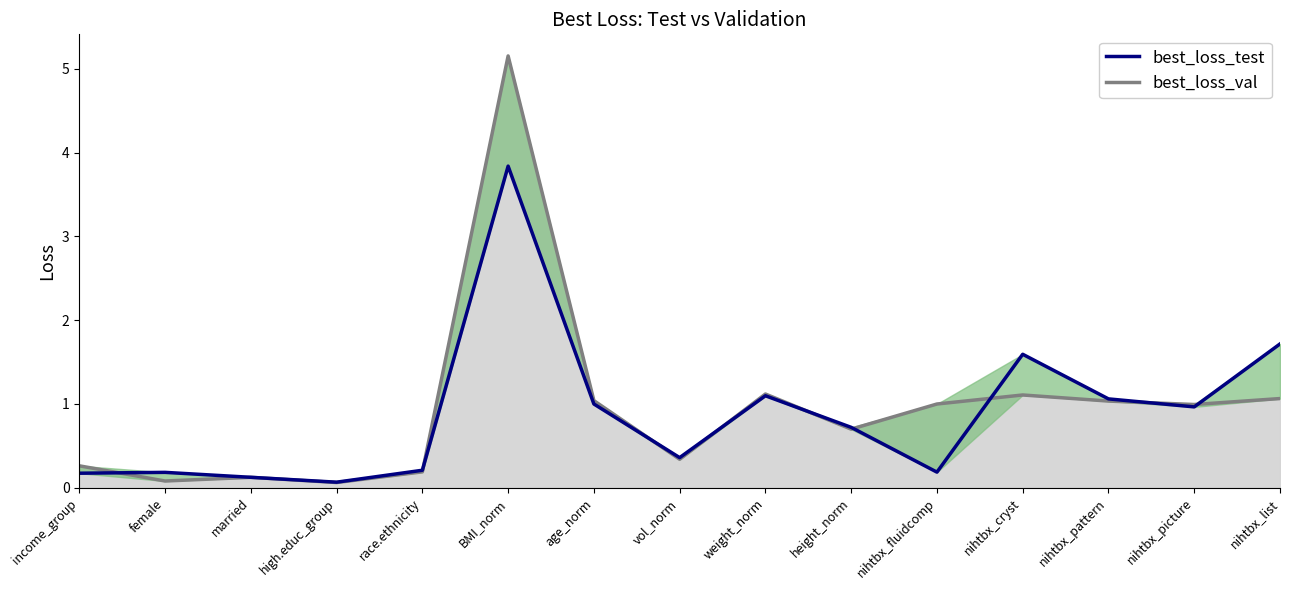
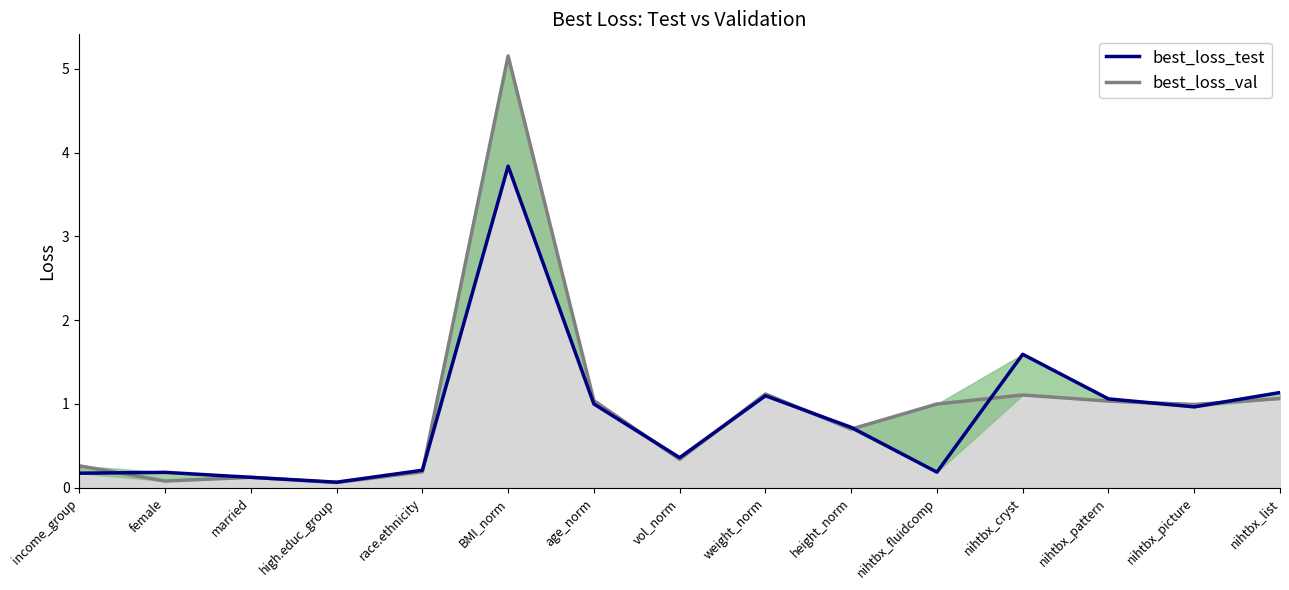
  {
    "best_loss_test": {
      "income_group": 0.2,
      "BMI_norm": 3.8,
      "age_norm": 1.0,
      "nihtbx_fluidcomp": 0.2,
-     "nihtbx_list": 1.7
+     "nihtbx_list": 1.1
    }
  }
